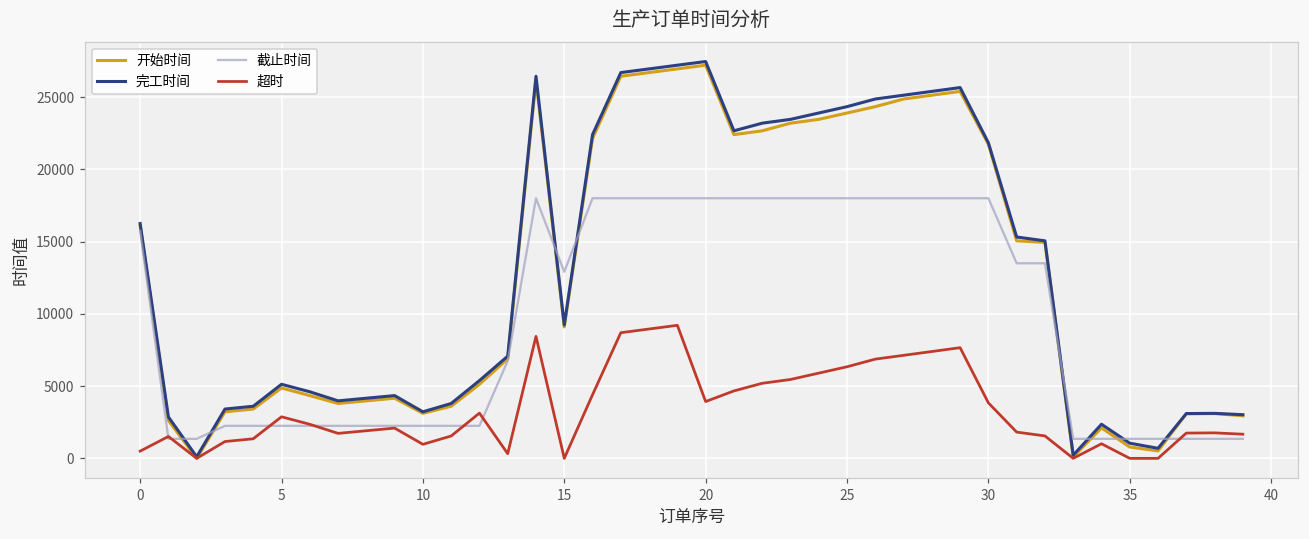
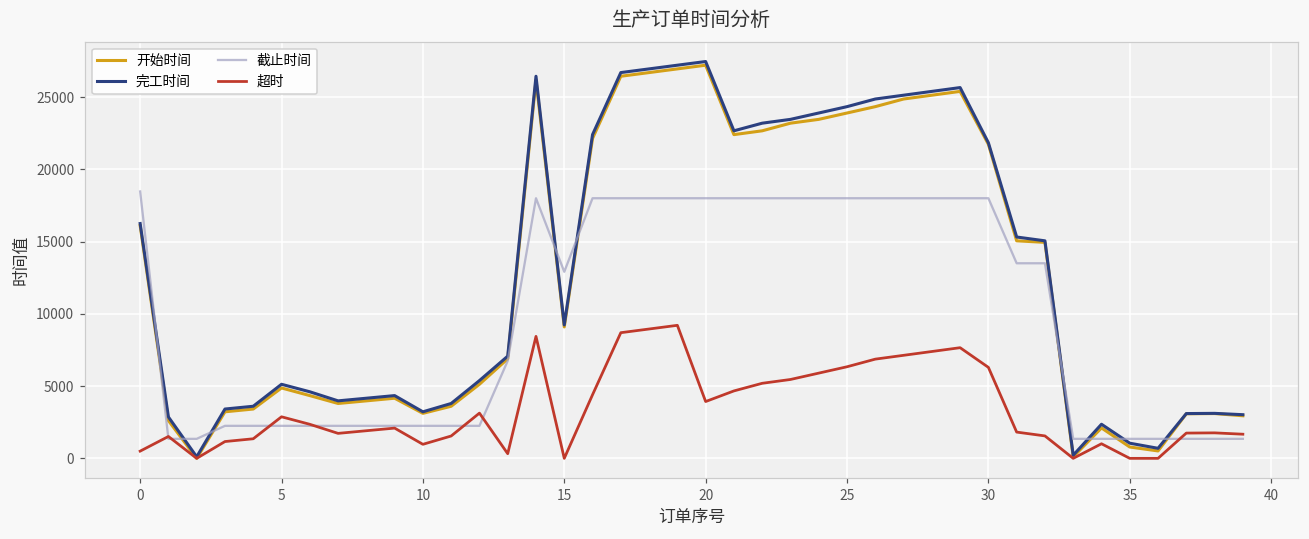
  {
    "开始时间": {
      "5": 4900,
      "20": 27200,
      "25": 23900,
      "35": 800
    },
    "完工时间": {
      "5": 5100,
      "20": 27500,
      "25": 24300,
      "35": 1000
    },
    "截止时间": {
-     "0": 15800,
+     "0": 18500,
      "5": 2300,
      "10": 2300,
      "15": 12900,
      "20": 18000,
      "25": 18000,
      "30": 18000,
      "35": 1400
    },
    "超时": {
      "0": 500,
      "5": 2900,
      "10": 1000,
      "15": 0,
      "20": 3900,
      "25": 6300,
-     "30": 3800,
+     "30": 6300,
      "35": 0
    }
  }
